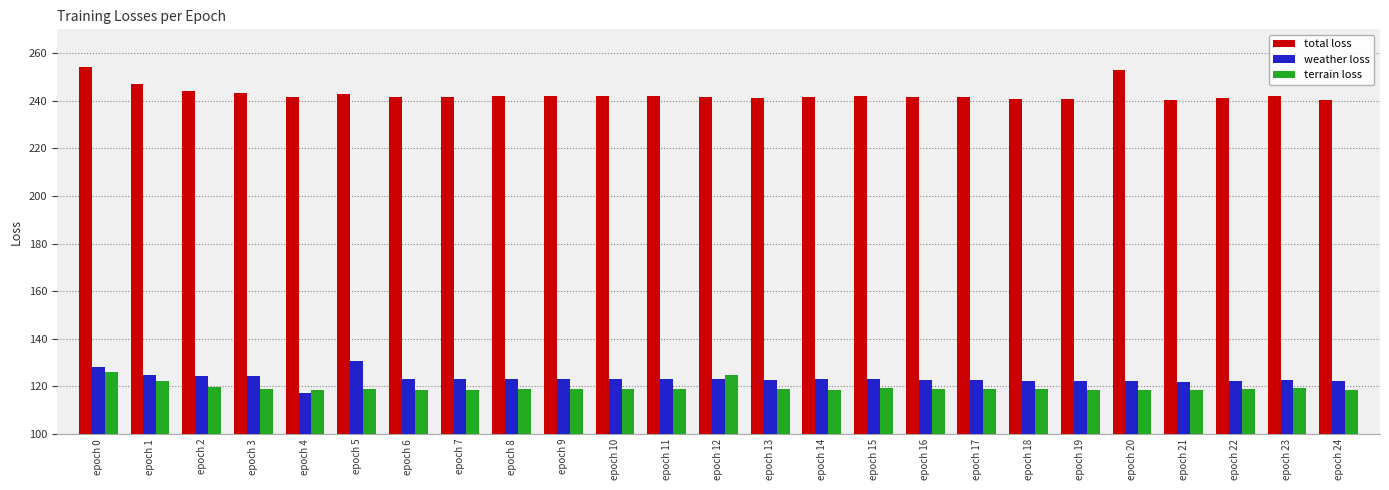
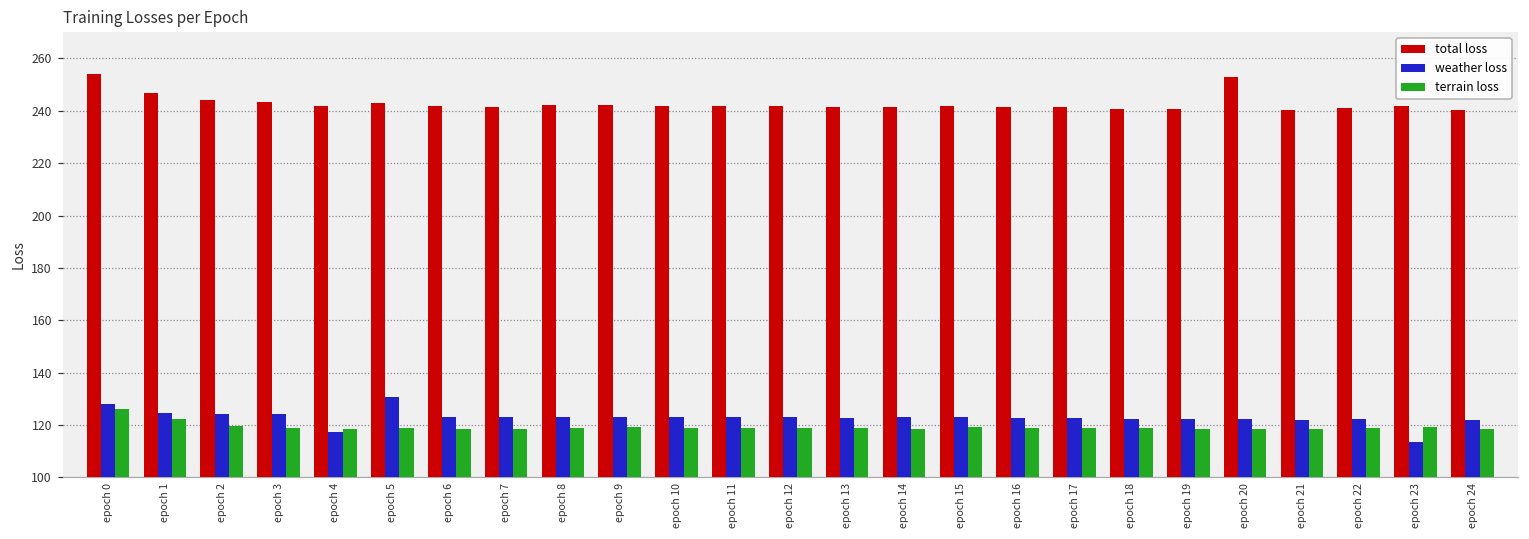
  {
    "total loss": {
      "epoch 0": 254,
      "epoch 1": 247,
      "epoch 2": 244,
      "epoch 3": 243,
      "epoch 4": 242,
      "epoch 5": 243,
      "epoch 6": 242,
      "epoch 7": 241,
      "epoch 8": 242,
      "epoch 9": 242,
      "epoch 10": 242,
      "epoch 11": 242,
      "epoch 12": 242,
      "epoch 13": 241,
      "epoch 14": 242,
      "epoch 15": 242,
      "epoch 16": 242,
      "epoch 17": 241,
      "epoch 18": 241,
      "epoch 19": 241,
      "epoch 20": 253,
      "epoch 21": 240,
      "epoch 22": 241,
      "epoch 23": 242,
      "epoch 24": 240
    },
    "weather loss": {
      "epoch 0": 128,
      "epoch 1": 125,
      "epoch 2": 124,
      "epoch 3": 124,
      "epoch 4": 117,
      "epoch 5": 131,
      "epoch 6": 123,
      "epoch 7": 123,
      "epoch 8": 123,
      "epoch 9": 123,
      "epoch 10": 123,
      "epoch 11": 123,
      "epoch 12": 123,
      "epoch 13": 123,
      "epoch 14": 123,
      "epoch 15": 123,
      "epoch 16": 123,
      "epoch 17": 123,
      "epoch 18": 122,
      "epoch 19": 122,
      "epoch 20": 122,
      "epoch 21": 122,
      "epoch 22": 122,
-     "epoch 23": 122,
+     "epoch 23": 113,
      "epoch 24": 122
    },
    "terrain loss": {
      "epoch 0": 126,
      "epoch 1": 122,
      "epoch 2": 120,
      "epoch 3": 119,
      "epoch 4": 118,
      "epoch 5": 119,
      "epoch 6": 119,
      "epoch 7": 118,
      "epoch 8": 119,
      "epoch 9": 119,
      "epoch 10": 119,
      "epoch 11": 119,
-     "epoch 12": 125,
+     "epoch 12": 119,
      "epoch 13": 119,
      "epoch 14": 119,
      "epoch 15": 119,
      "epoch 16": 119,
      "epoch 17": 119,
      "epoch 18": 119,
      "epoch 19": 119,
      "epoch 20": 118,
      "epoch 21": 118,
      "epoch 22": 119,
      "epoch 23": 119,
      "epoch 24": 118
    }
  }
